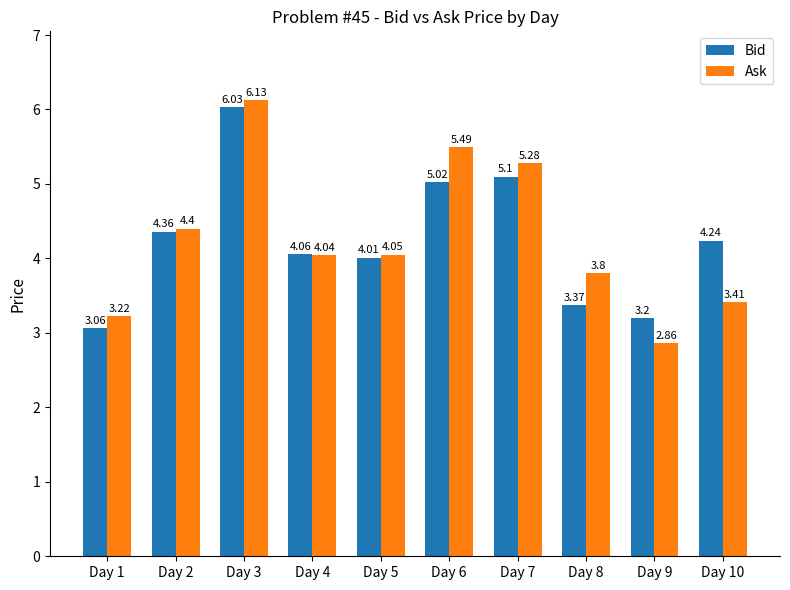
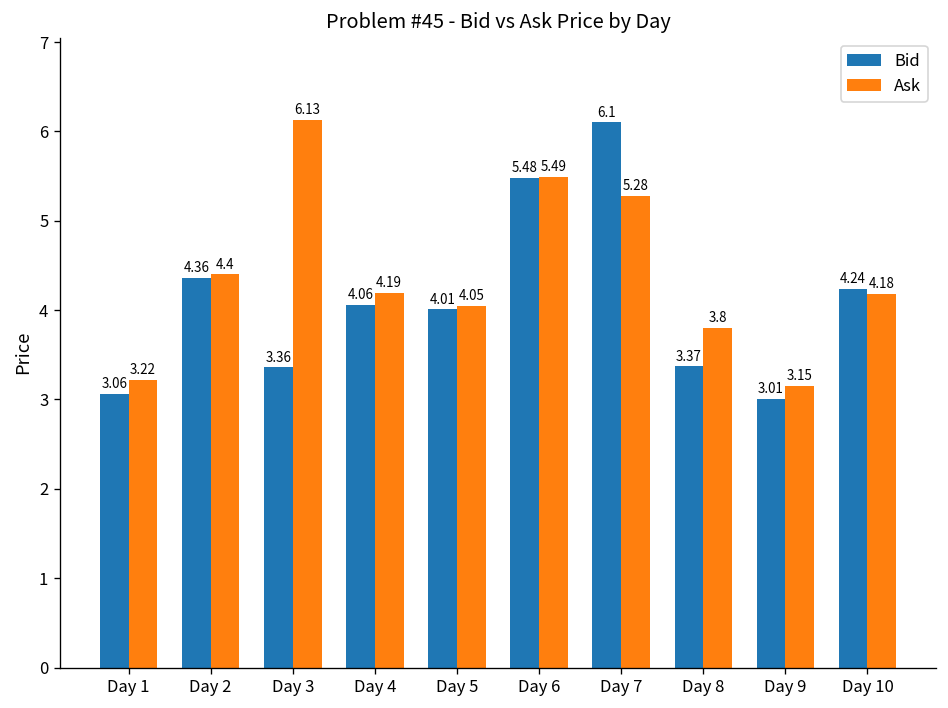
  {
    "Bid": {
      "Day 1": 3.06,
      "Day 2": 4.36,
-     "Day 3": 6.03,
+     "Day 3": 3.36,
      "Day 4": 4.06,
      "Day 5": 4.01,
-     "Day 6": 5.02,
-     "Day 7": 5.1,
+     "Day 6": 5.48,
+     "Day 7": 6.1,
      "Day 8": 3.37,
-     "Day 9": 3.2,
+     "Day 9": 3.01,
      "Day 10": 4.24
    },
    "Ask": {
      "Day 1": 3.22,
      "Day 2": 4.4,
      "Day 3": 6.13,
-     "Day 4": 4.04,
+     "Day 4": 4.19,
      "Day 5": 4.05,
      "Day 6": 5.49,
      "Day 7": 5.28,
      "Day 8": 3.8,
-     "Day 9": 2.86,
-     "Day 10": 3.41
+     "Day 9": 3.15,
+     "Day 10": 4.18
    }
  }
